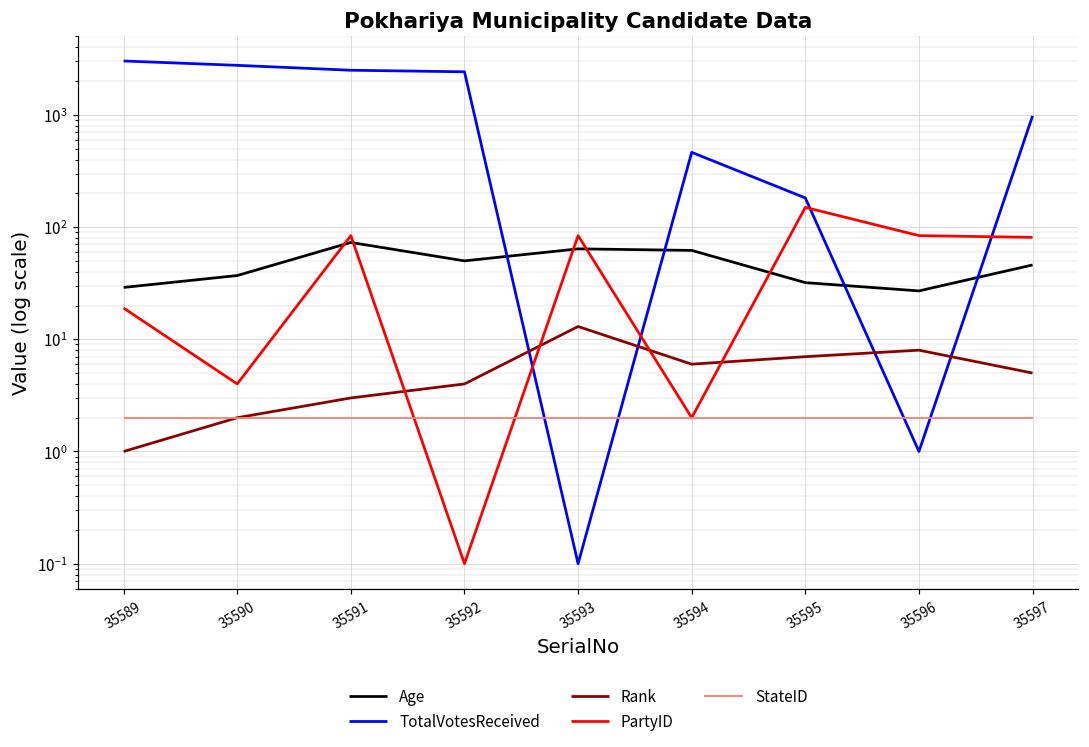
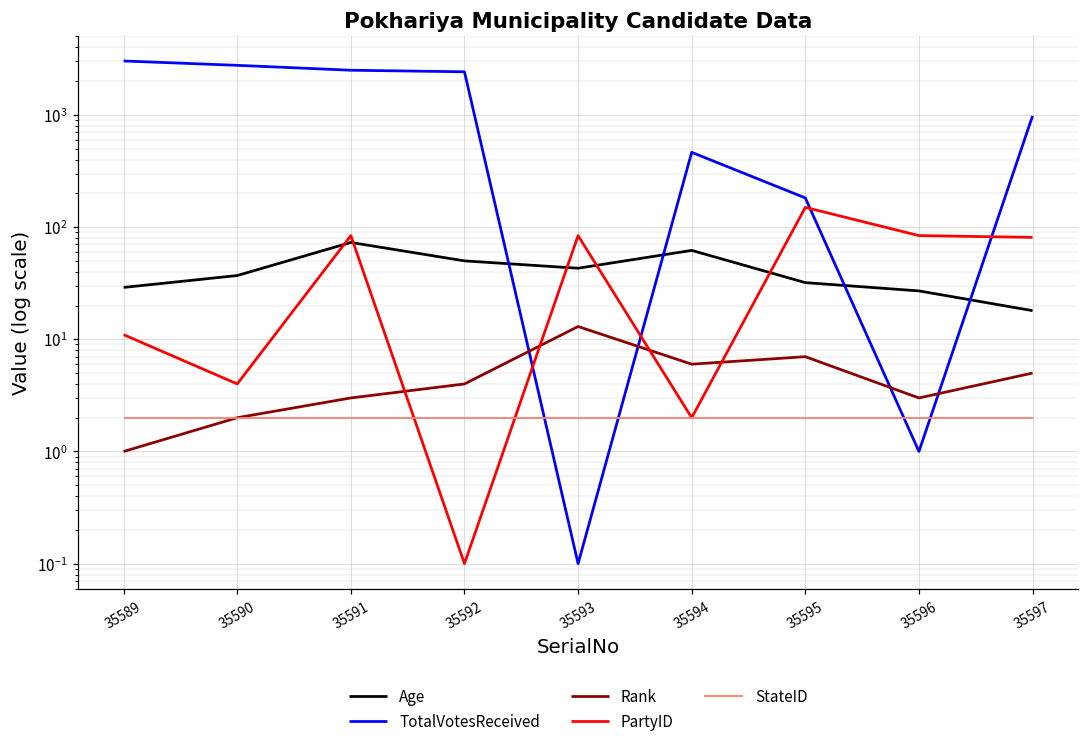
  {
    "Age": {
      "35589": 29,
      "35590": 37,
      "35591": 70,
      "35592": 50,
-     "35593": 60,
+     "35593": 43,
      "35594": 60,
      "35595": 32,
      "35596": 27,
-     "35597": 50
+     "35597": 18
    },
    "TotalVotesReceived": {
      "35589": 3000,
      "35590": 2800,
      "35591": 2500,
      "35592": 2400,
      "35593": 0.10,
      "35594": 500,
      "35595": 180,
      "35596": 1,
      "35597": 1000
    },
    "Rank": {
      "35589": 1,
      "35591": 3,
      "35592": 4,
      "35593": 13,
      "35594": 6,
      "35595": 7,
-     "35596": 8,
+     "35596": 3,
      "35597": 5
    },
    "PartyID": {
-     "35589": 19,
+     "35589": 11,
      "35590": 4,
      "35591": 80,
      "35592": 0.10,
      "35593": 80,
      "35595": 150,
      "35596": 80,
      "35597": 80
    },
    "StateID": {
      "35589": 2,
      "35591": 2,
      "35592": 2,
      "35593": 2,
      "35595": 2,
      "35596": 2,
      "35597": 2
    }
  }
